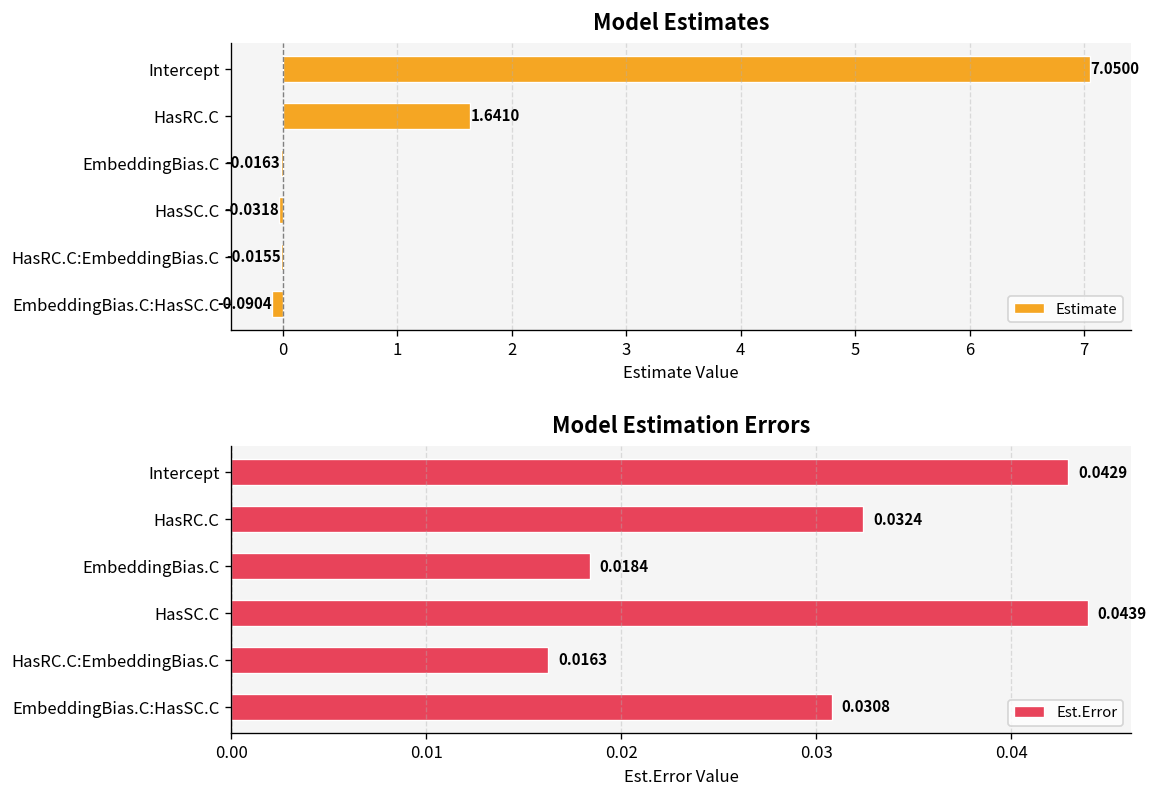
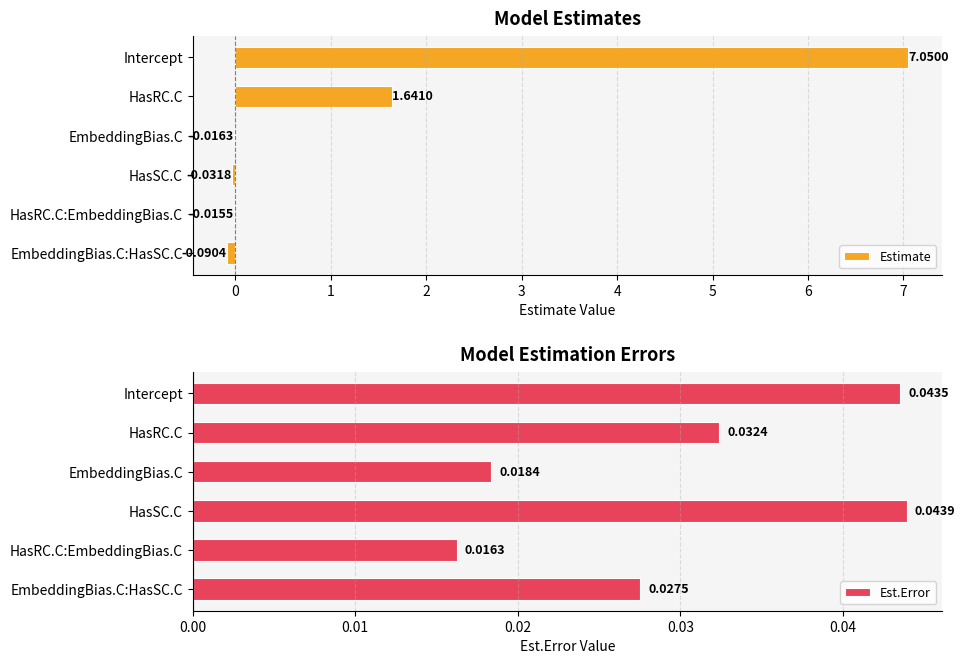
  {
    "Model Estimates": {
      "Intercept": 7.0500,
      "HasRC.C": 1.6410,
      "EmbeddingBias.C": -0.0163,
      "HasSC.C": -0.0318,
      "HasRC.C:EmbeddingBias.C": -0.0155,
      "EmbeddingBias.C:HasSC.C": -0.0904
    },
    "Model Estimation Errors": {
-     "Intercept": 0.0429,
+     "Intercept": 0.0435,
      "HasRC.C": 0.0324,
      "EmbeddingBias.C": 0.0184,
      "HasSC.C": 0.0439,
      "HasRC.C:EmbeddingBias.C": 0.0163,
-     "EmbeddingBias.C:HasSC.C": 0.0308
+     "EmbeddingBias.C:HasSC.C": 0.0275
    }
  }
